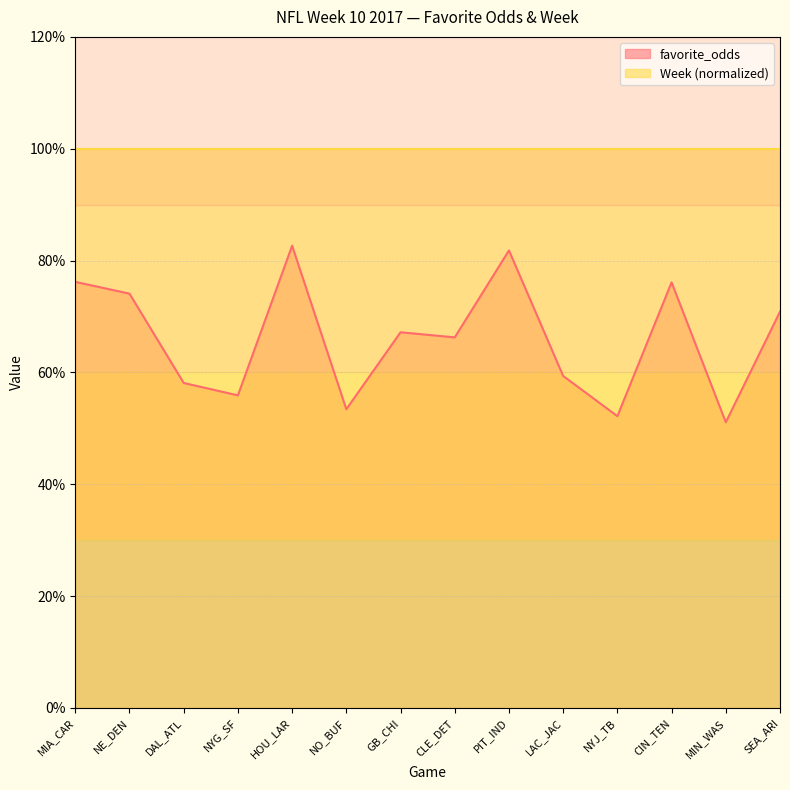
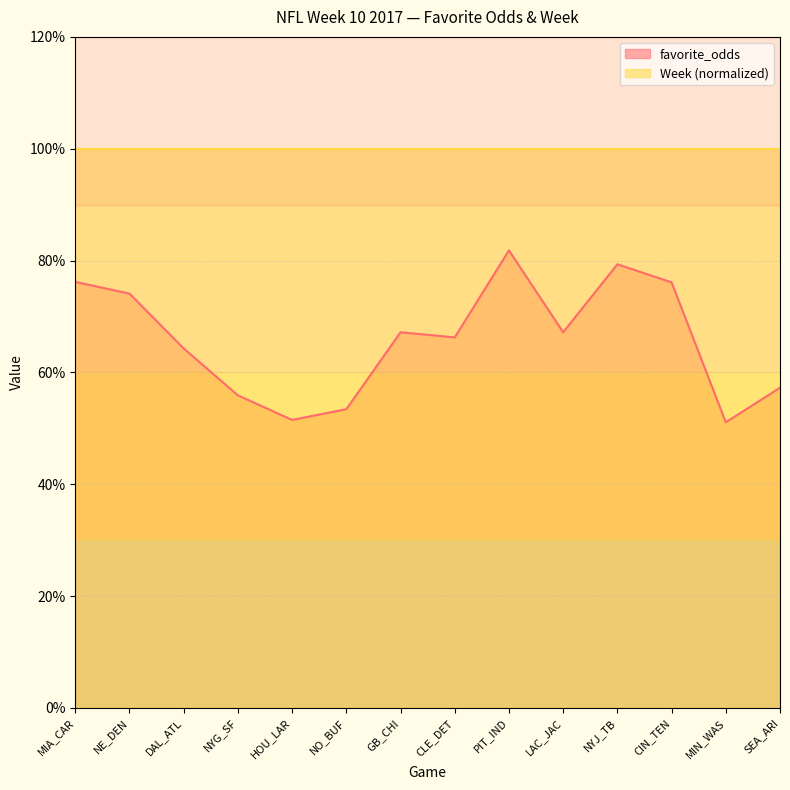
  {
    "favorite_odds": {
      "MIA_CAR": "76%",
      "NE_DEN": "74%",
-     "DAL_ATL": "58%",
+     "DAL_ATL": "64%",
      "NYG_SF": "56%",
-     "HOU_LAR": "83%",
+     "HOU_LAR": "52%",
      "NO_BUF": "53%",
      "GB_CHI": "67%",
      "CLE_DET": "66%",
      "PIT_IND": "82%",
-     "LAC_JAC": "59%",
-     "NYJ_TB": "52%",
+     "LAC_JAC": "67%",
+     "NYJ_TB": "79%",
      "CIN_TEN": "76%",
      "MIN_WAS": "51%",
-     "SEA_ARI": "71%"
+     "SEA_ARI": "57%"
    },
    "Week (normalized)": {
      "MIA_CAR": "100%",
      "NE_DEN": "100%",
      "DAL_ATL": "100%",
      "NYG_SF": "100%",
      "HOU_LAR": "100%",
      "NO_BUF": "100%",
      "GB_CHI": "100%",
      "CLE_DET": "100%",
      "PIT_IND": "100%",
      "LAC_JAC": "100%",
      "NYJ_TB": "100%",
      "CIN_TEN": "100%",
      "MIN_WAS": "100%",
      "SEA_ARI": "100%"
    }
  }
